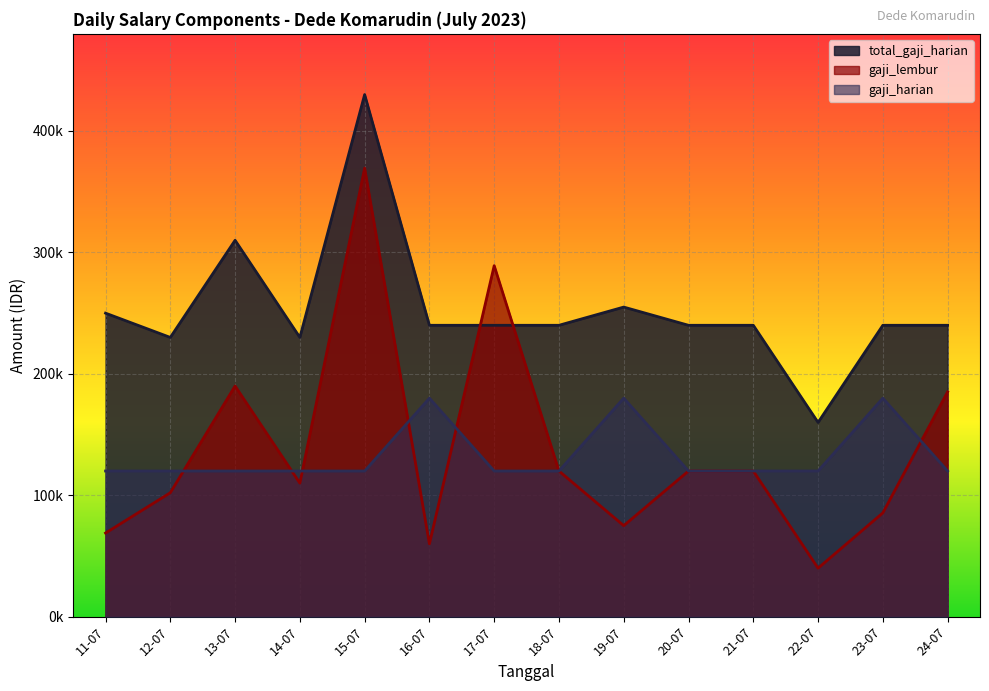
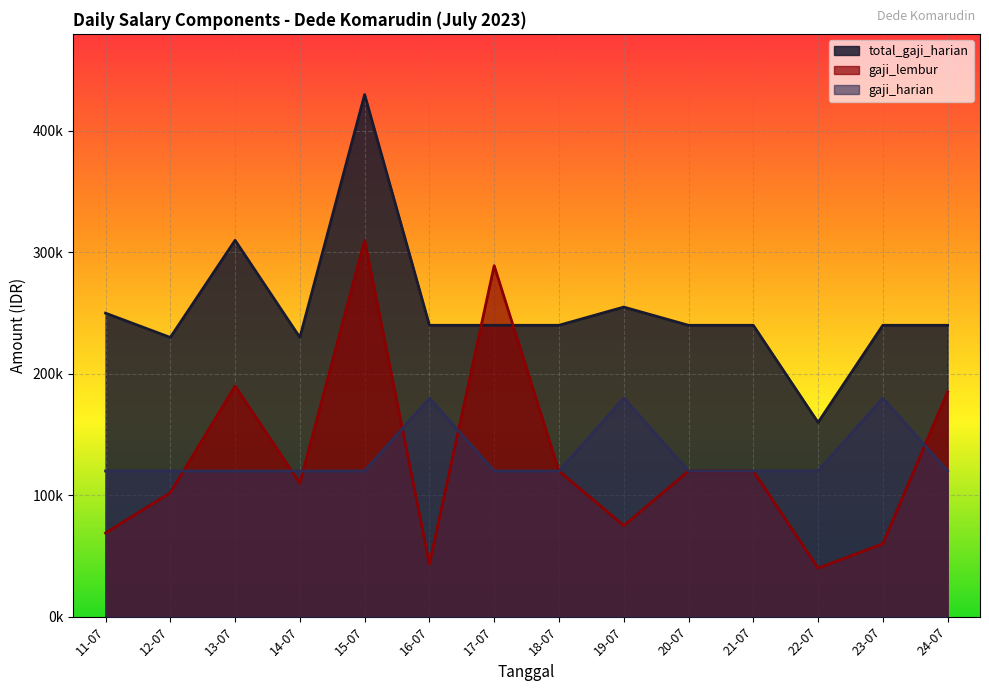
  {
    "gaji_lembur": {
      "11-07": 69000,
      "12-07": 102000,
      "13-07": 190000,
      "14-07": 110000,
-     "15-07": 369000,
-     "16-07": 60000,
+     "15-07": 310000,
+     "16-07": 43000,
      "17-07": 289000,
      "19-07": 75000,
      "22-07": 40000,
-     "23-07": 86000,
+     "23-07": 60000,
      "24-07": 185000
    }
  }
